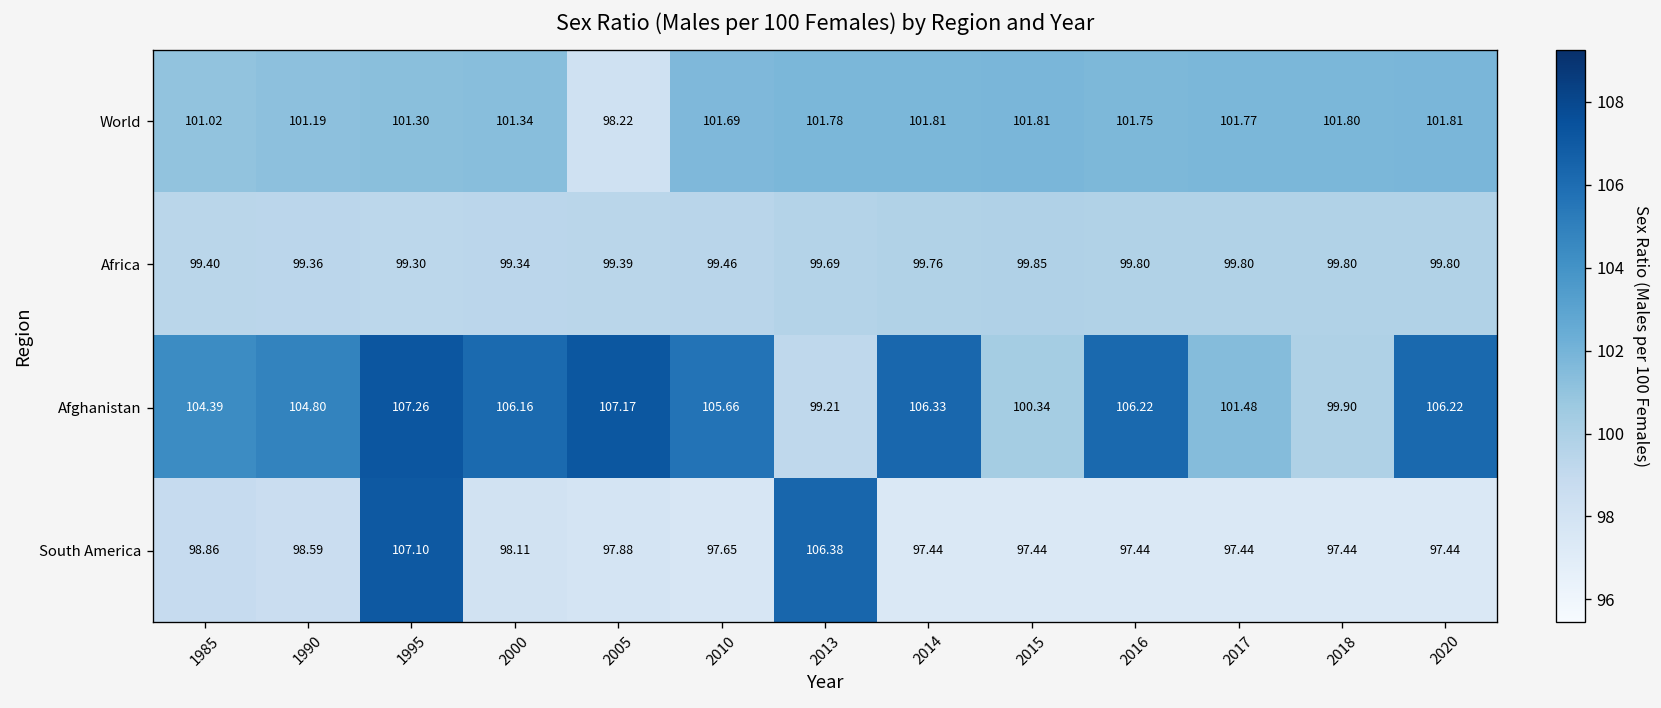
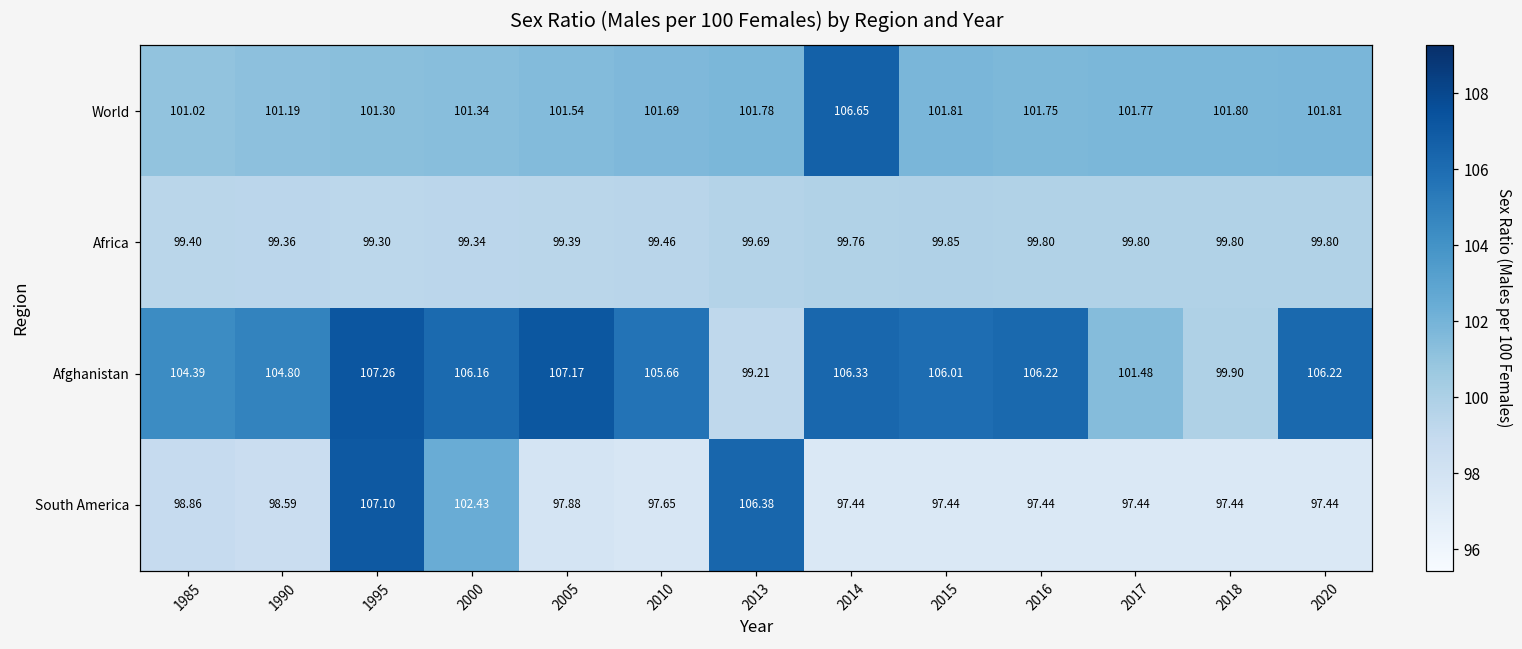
  {
    "World": {
      "1985": 101.02,
      "1990": 101.19,
      "1995": 101.30,
      "2000": 101.34,
-     "2005": 98.22,
+     "2005": 101.54,
      "2010": 101.69,
      "2013": 101.78,
-     "2014": 101.81,
+     "2014": 106.65,
      "2015": 101.81,
      "2016": 101.75,
      "2017": 101.77,
      "2018": 101.80,
      "2020": 101.81
    },
    "Africa": {
      "1985": 99.40,
      "1990": 99.36,
      "1995": 99.30,
      "2000": 99.34,
      "2005": 99.39,
      "2010": 99.46,
      "2013": 99.69,
      "2014": 99.76,
      "2015": 99.85,
      "2016": 99.80,
      "2017": 99.80,
      "2018": 99.80,
      "2020": 99.80
    },
    "Afghanistan": {
      "1985": 104.39,
      "1990": 104.80,
      "1995": 107.26,
      "2000": 106.16,
      "2005": 107.17,
      "2010": 105.66,
      "2013": 99.21,
      "2014": 106.33,
-     "2015": 100.34,
+     "2015": 106.01,
      "2016": 106.22,
      "2017": 101.48,
      "2018": 99.90,
      "2020": 106.22
    },
    "South America": {
      "1985": 98.86,
      "1990": 98.59,
      "1995": 107.10,
-     "2000": 98.11,
+     "2000": 102.43,
      "2005": 97.88,
      "2010": 97.65,
      "2013": 106.38,
      "2014": 97.44,
      "2015": 97.44,
      "2016": 97.44,
      "2017": 97.44,
      "2018": 97.44,
      "2020": 97.44
    }
  }
